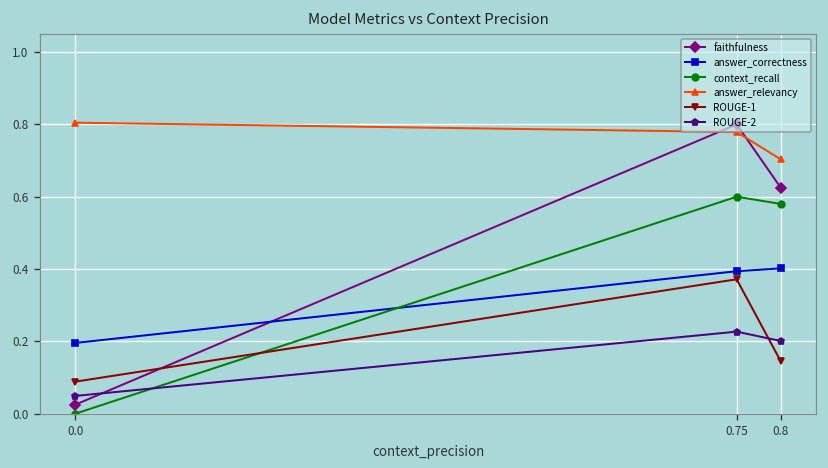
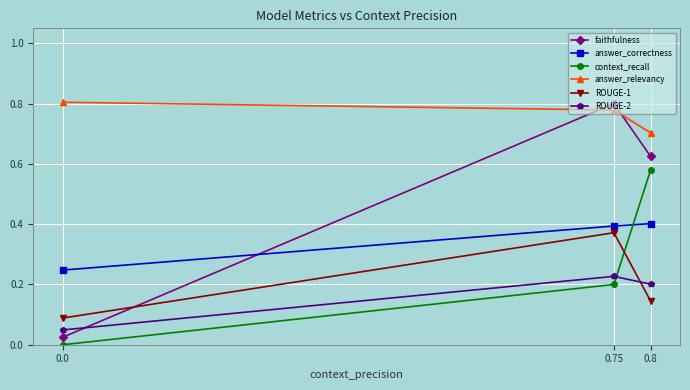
  {
    "answer_correctness": {
-     "0.0": 0.20,
+     "0.0": 0.25,
      "0.75": 0.39,
      "0.8": 0.40
    },
    "context_recall": {
      "0.0": 0.0,
-     "0.75": 0.6,
+     "0.75": 0.2,
      "0.8": 0.58
    },
    "answer_relevancy": {
      "0.0": 0.80,
      "0.8": 0.70
    },
    "ROUGE-1": {
      "0.0": 0.09,
      "0.75": 0.37,
      "0.8": 0.14
    }
  }
